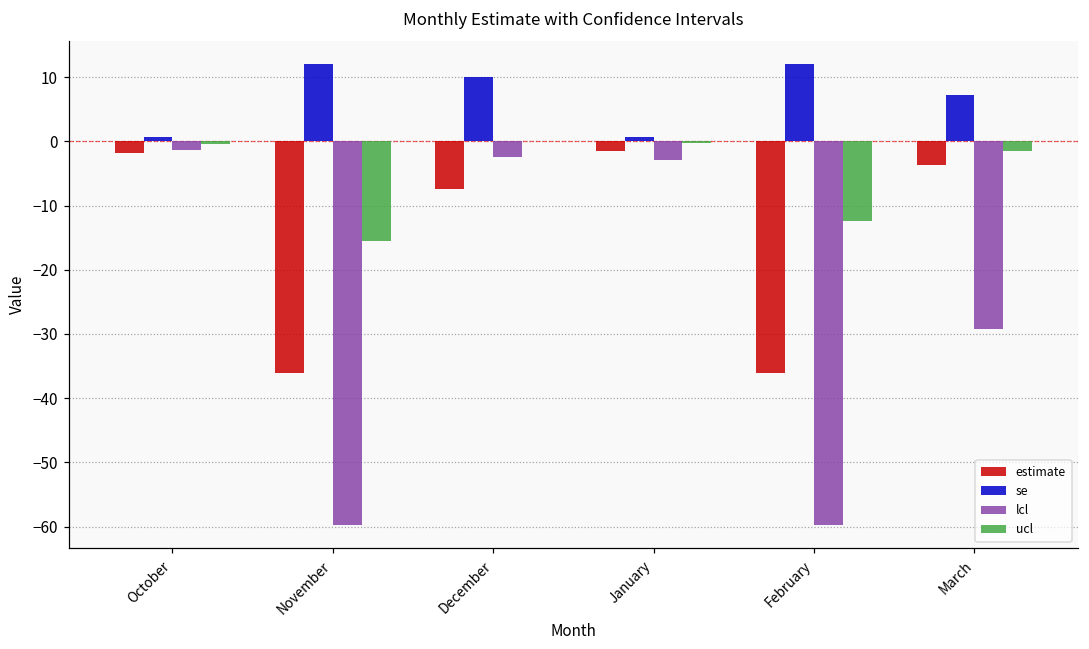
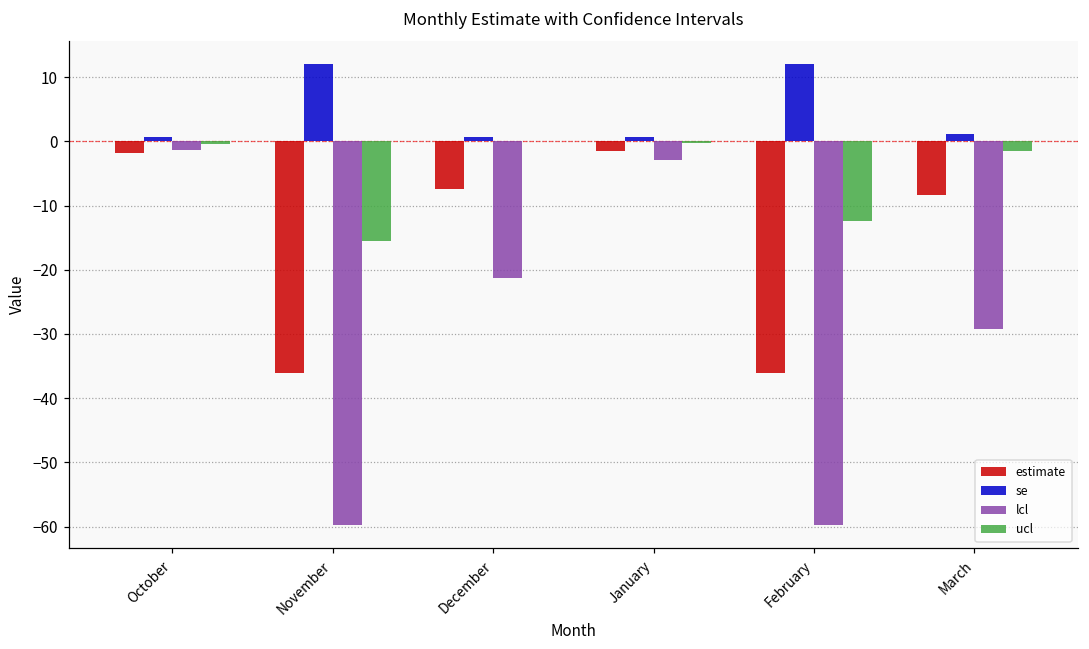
  {
    "estimate": {
      "October": -2,
      "November": -36,
      "December": -7,
      "January": -2,
      "February": -36,
-     "March": -4
+     "March": -8
    },
    "se": {
      "October": 1,
      "November": 12,
-     "December": 10,
+     "December": 1,
      "January": 1,
      "February": 12,
-     "March": 7
+     "March": 1
    },
    "lcl": {
      "October": -1,
      "November": -60,
-     "December": -2,
+     "December": -21,
      "January": -3,
      "February": -60,
      "March": -29
    },
    "ucl": {
      "October": 0,
      "November": -15,
      "February": -12,
      "March": -1
    }
  }
